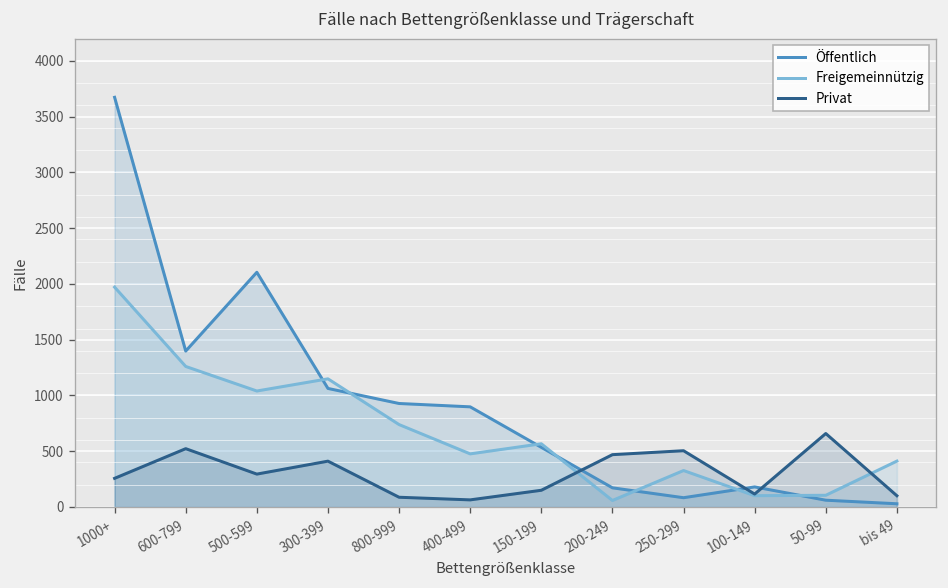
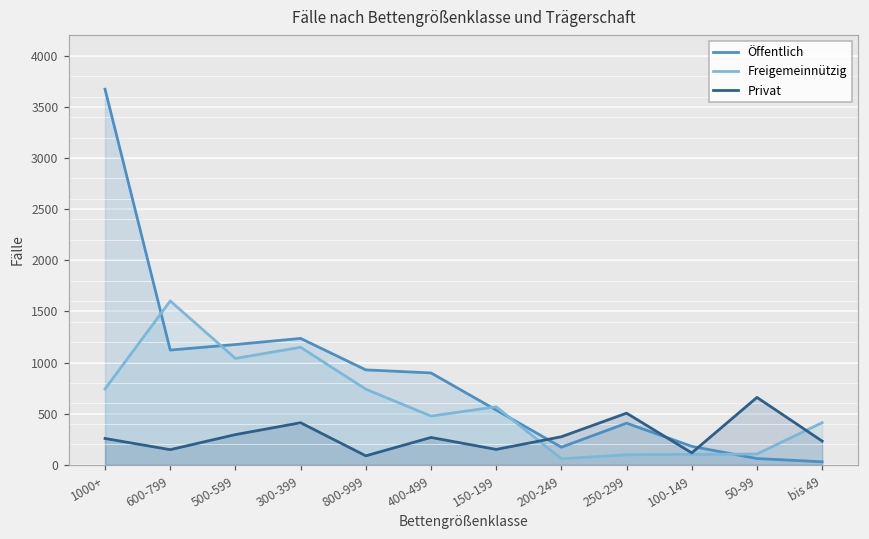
  {
    "Öffentlich": {
      "1000+": 3700,
-     "600-799": 1400,
-     "500-599": 2100,
-     "300-399": 1100,
+     "600-799": 1100,
+     "500-599": 1200,
+     "300-399": 1200,
      "800-999": 900,
      "400-499": 900,
      "150-199": 500,
      "200-249": 200,
-     "250-299": 100,
+     "250-299": 400,
      "100-149": 200,
      "50-99": 100,
      "bis 49": 0
    },
    "Freigemeinnützig": {
-     "1000+": 2000,
-     "600-799": 1300,
+     "1000+": 700,
+     "600-799": 1600,
      "500-599": 1000,
      "300-399": 1100,
      "800-999": 700,
      "400-499": 500,
      "150-199": 600,
      "200-249": 100,
-     "250-299": 300,
+     "250-299": 100,
      "50-99": 100,
      "bis 49": 400
    },
    "Privat": {
      "1000+": 300,
-     "600-799": 500,
+     "600-799": 100,
      "500-599": 300,
      "300-399": 400,
      "800-999": 100,
-     "400-499": 100,
+     "400-499": 300,
      "150-199": 200,
-     "200-249": 500,
+     "200-249": 300,
      "250-299": 500,
      "50-99": 700,
-     "bis 49": 100
+     "bis 49": 200
    }
  }
